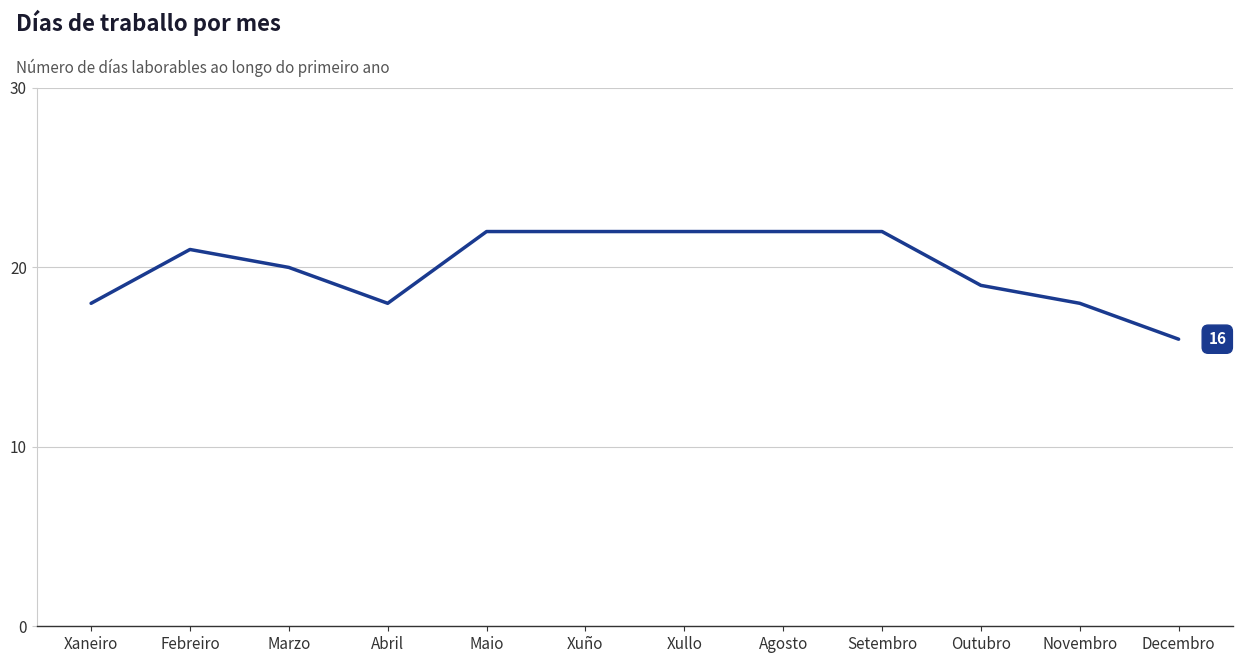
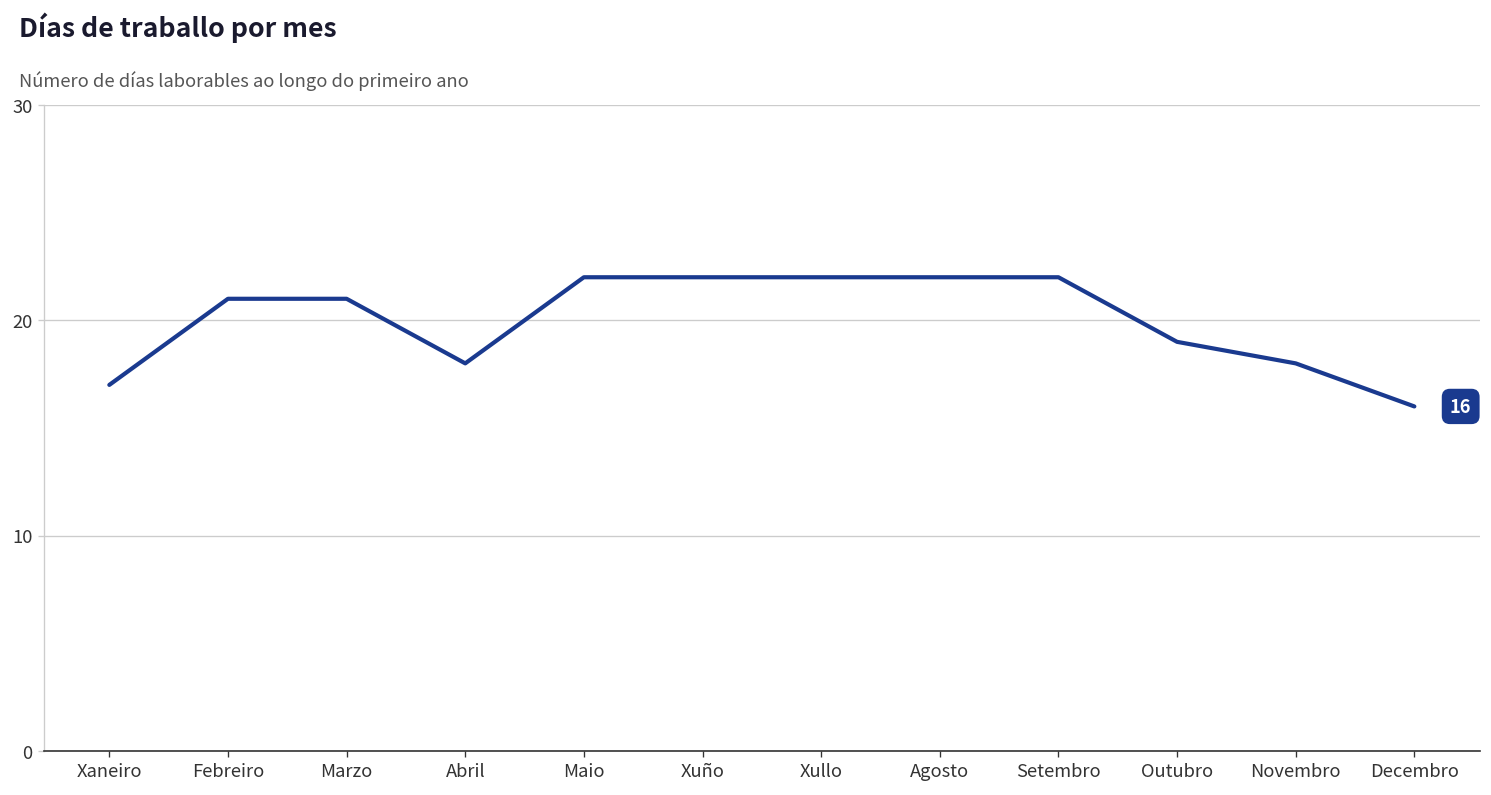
  {
-   "Xaneiro": 18,
+   "Xaneiro": 17,
    "Febreiro": 21,
-   "Marzo": 20,
+   "Marzo": 21,
    "Abril": 18,
    "Maio": 22,
    "Xuño": 22,
    "Xullo": 22,
    "Agosto": 22,
    "Setembro": 22,
    "Outubro": 19,
    "Novembro": 18
  }
